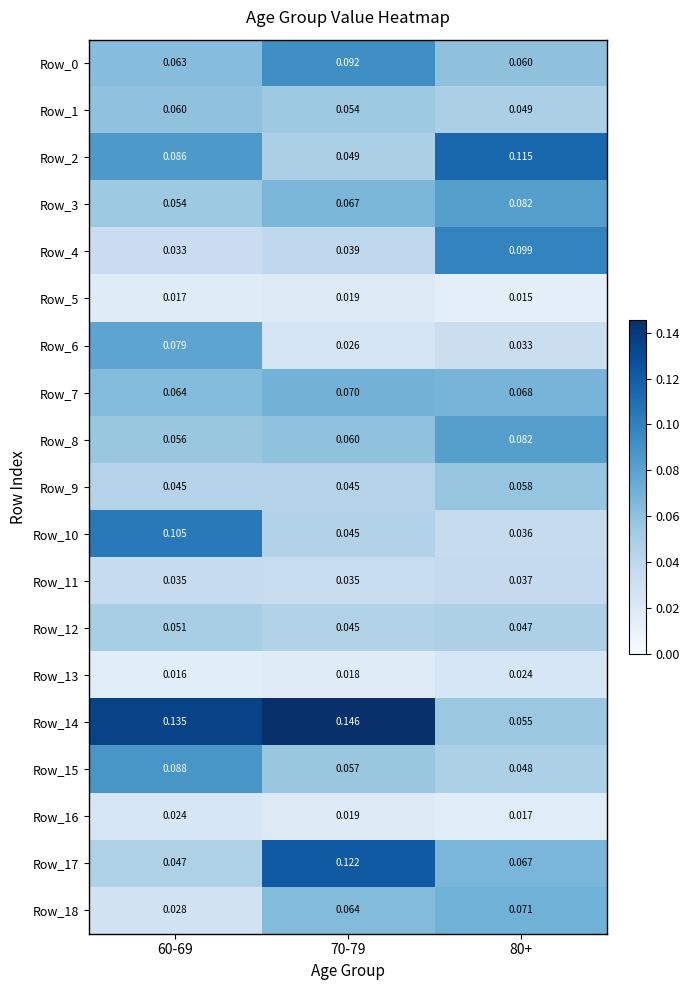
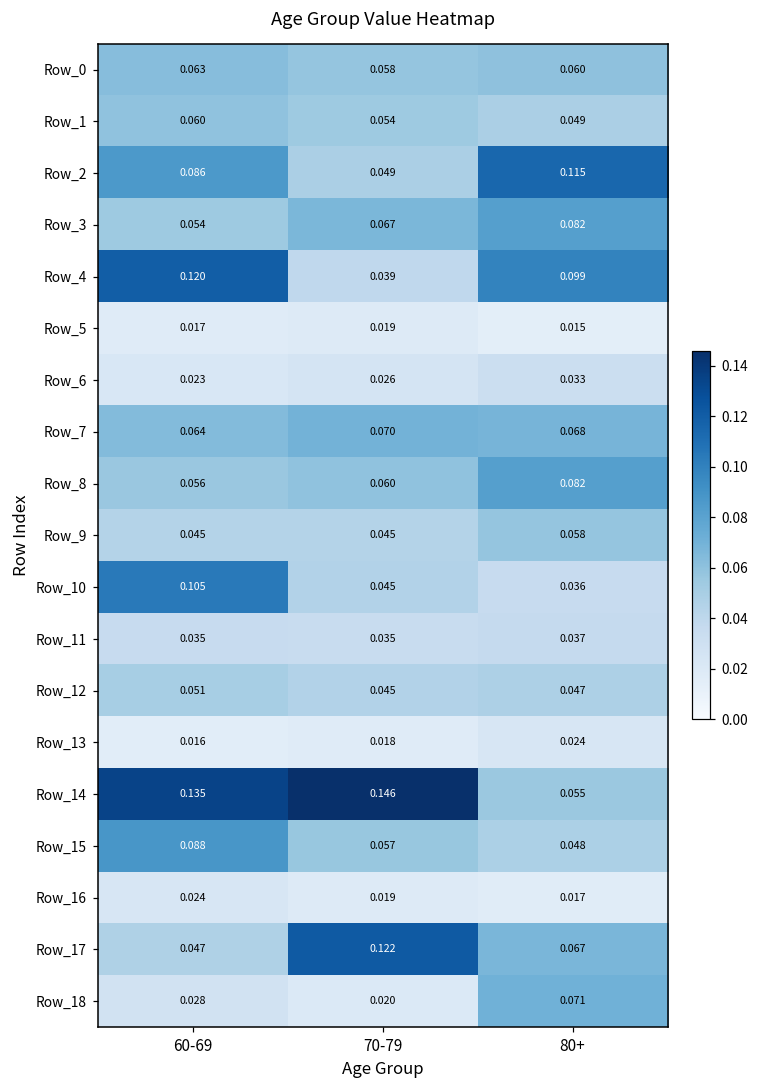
  {
    "Row_0": {
      "60-69": 0.063,
-     "70-79": 0.092,
+     "70-79": 0.058,
      "80+": 0.060
    },
    "Row_1": {
      "60-69": 0.060,
      "70-79": 0.054,
      "80+": 0.049
    },
    "Row_2": {
      "60-69": 0.086,
      "70-79": 0.049,
      "80+": 0.115
    },
    "Row_3": {
      "60-69": 0.054,
      "70-79": 0.067,
      "80+": 0.082
    },
    "Row_4": {
-     "60-69": 0.033,
+     "60-69": 0.120,
      "70-79": 0.039,
      "80+": 0.099
    },
    "Row_5": {
      "60-69": 0.017,
      "70-79": 0.019,
      "80+": 0.015
    },
    "Row_6": {
-     "60-69": 0.079,
+     "60-69": 0.023,
      "70-79": 0.026,
      "80+": 0.033
    },
    "Row_7": {
      "60-69": 0.064,
      "70-79": 0.070,
      "80+": 0.068
    },
    "Row_8": {
      "60-69": 0.056,
      "70-79": 0.060,
      "80+": 0.082
    },
    "Row_9": {
      "60-69": 0.045,
      "70-79": 0.045,
      "80+": 0.058
    },
    "Row_10": {
      "60-69": 0.105,
      "70-79": 0.045,
      "80+": 0.036
    },
    "Row_11": {
      "60-69": 0.035,
      "70-79": 0.035,
      "80+": 0.037
    },
    "Row_12": {
      "60-69": 0.051,
      "70-79": 0.045,
      "80+": 0.047
    },
    "Row_13": {
      "60-69": 0.016,
      "70-79": 0.018,
      "80+": 0.024
    },
    "Row_14": {
      "60-69": 0.135,
      "70-79": 0.146,
      "80+": 0.055
    },
    "Row_15": {
      "60-69": 0.088,
      "70-79": 0.057,
      "80+": 0.048
    },
    "Row_16": {
      "60-69": 0.024,
      "70-79": 0.019,
      "80+": 0.017
    },
    "Row_17": {
      "60-69": 0.047,
      "70-79": 0.122,
      "80+": 0.067
    },
    "Row_18": {
      "60-69": 0.028,
-     "70-79": 0.064,
+     "70-79": 0.020,
      "80+": 0.071
    }
  }
